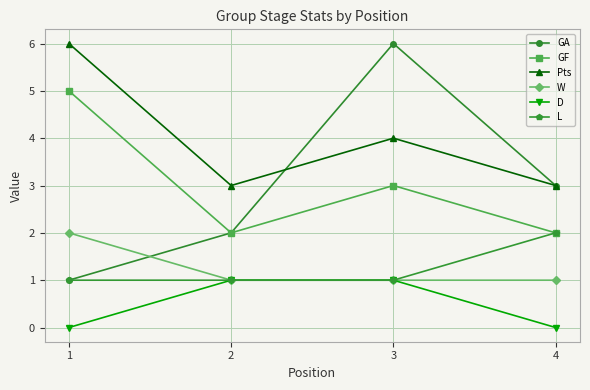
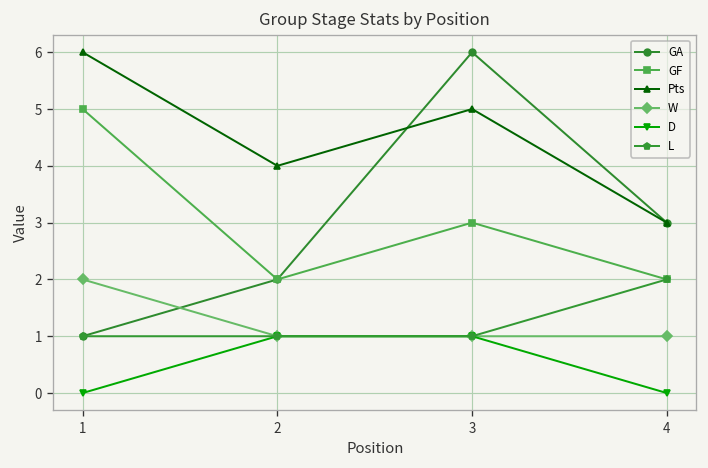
  {
    "Pts": {
      "1": 6,
-     "2": 3,
-     "3": 4
+     "2": 4,
+     "3": 5
    },
    "D": {
      "1": 0,
      "4": 0
    }
  }
